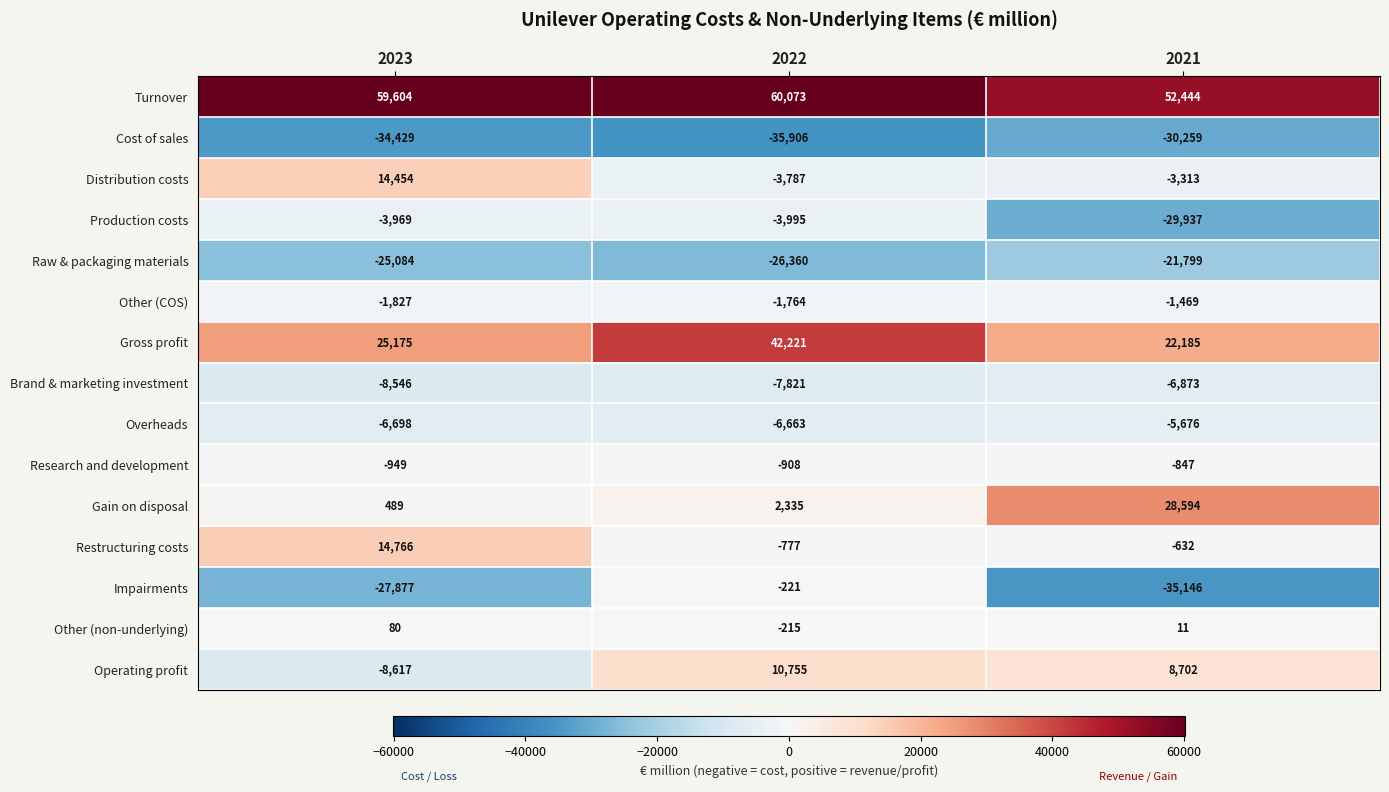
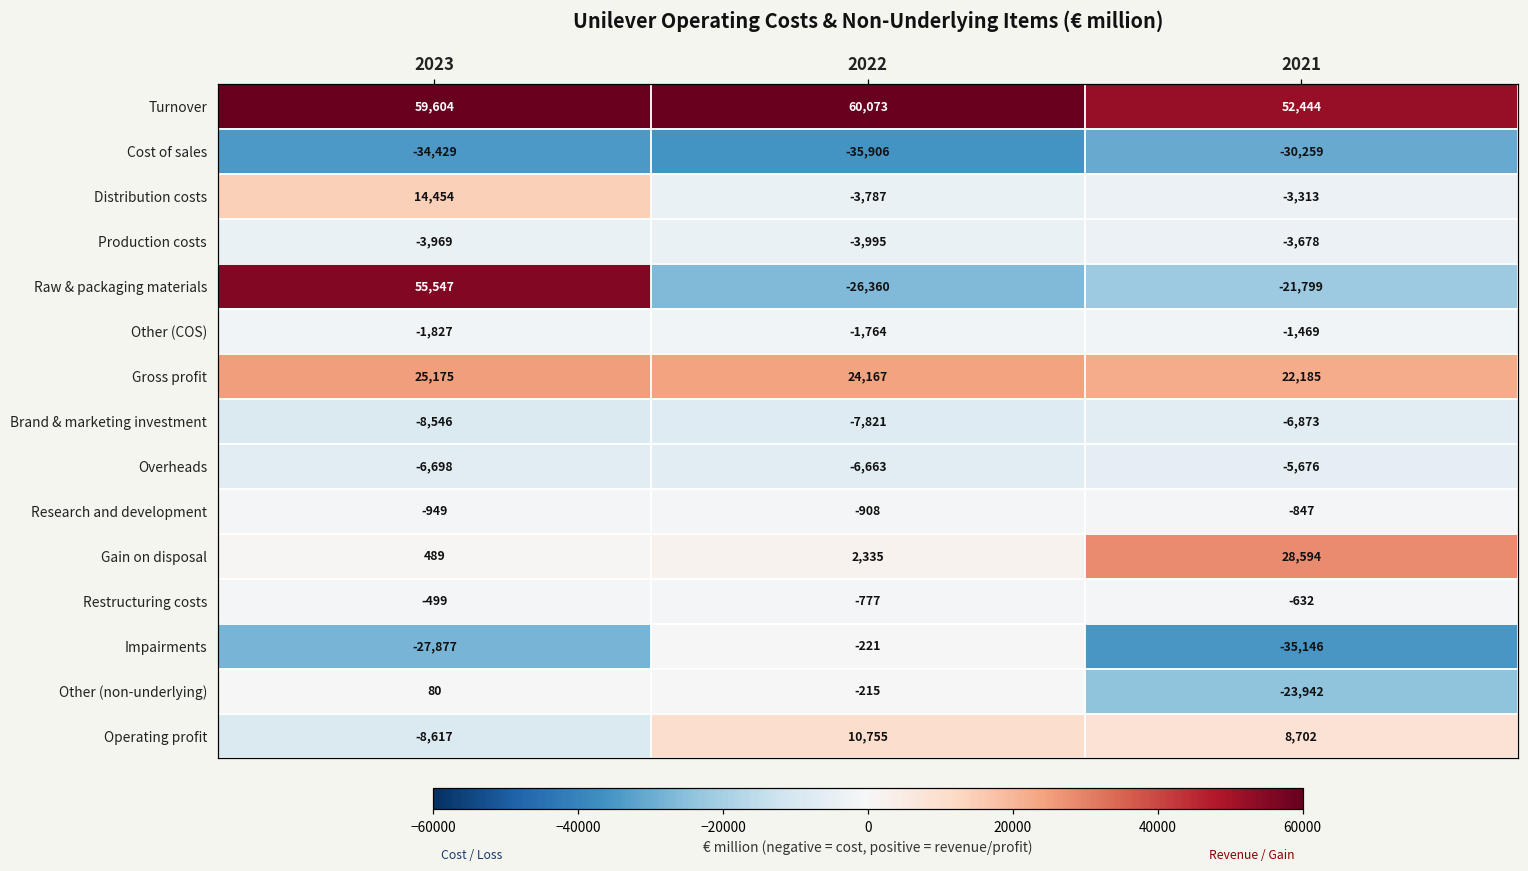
  {
    "Turnover": {
      "2023": "59,604",
      "2022": "60,073",
      "2021": "52,444"
    },
    "Cost of sales": {
      "2023": "-34,429",
      "2022": "-35,906",
      "2021": "-30,259"
    },
    "Distribution costs": {
      "2023": "14,454",
      "2022": "-3,787",
      "2021": "-3,313"
    },
    "Production costs": {
      "2023": "-3,969",
      "2022": "-3,995",
-     "2021": "-29,937"
+     "2021": "-3,678"
    },
    "Raw & packaging materials": {
-     "2023": "-25,084",
+     "2023": "55,547",
      "2022": "-26,360",
      "2021": "-21,799"
    },
    "Other (COS)": {
      "2023": "-1,827",
      "2022": "-1,764",
      "2021": "-1,469"
    },
    "Gross profit": {
      "2023": "25,175",
-     "2022": "42,221",
+     "2022": "24,167",
      "2021": "22,185"
    },
    "Brand & marketing investment": {
      "2023": "-8,546",
      "2022": "-7,821",
      "2021": "-6,873"
    },
    "Overheads": {
      "2023": "-6,698",
      "2022": "-6,663",
      "2021": "-5,676"
    },
    "Research and development": {
      "2023": "-949",
      "2022": "-908",
      "2021": "-847"
    },
    "Gain on disposal": {
      "2023": "489",
      "2022": "2,335",
      "2021": "28,594"
    },
    "Restructuring costs": {
-     "2023": "14,766",
+     "2023": "-499",
      "2022": "-777",
      "2021": "-632"
    },
    "Impairments": {
      "2023": "-27,877",
      "2022": "-221",
      "2021": "-35,146"
    },
    "Other (non-underlying)": {
      "2023": "80",
      "2022": "-215",
-     "2021": "11"
+     "2021": "-23,942"
    },
    "Operating profit": {
      "2023": "-8,617",
      "2022": "10,755",
      "2021": "8,702"
    }
  }
